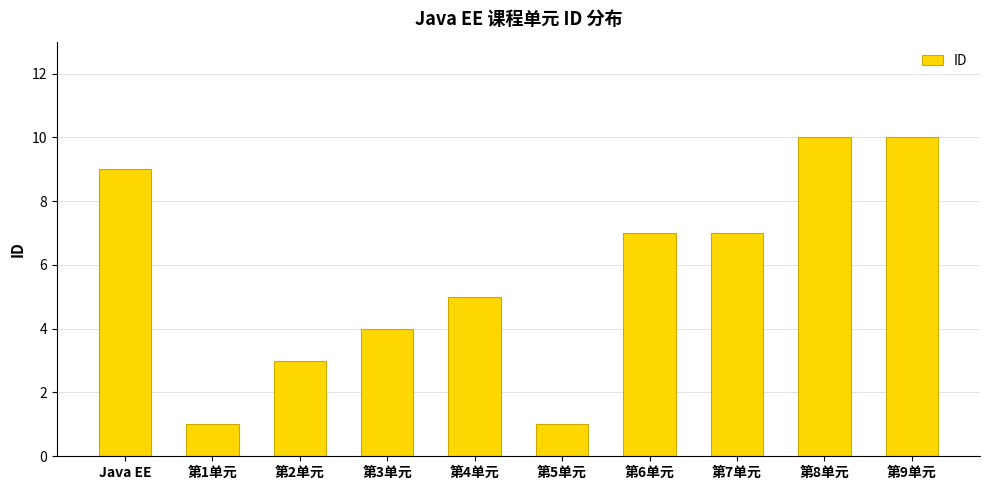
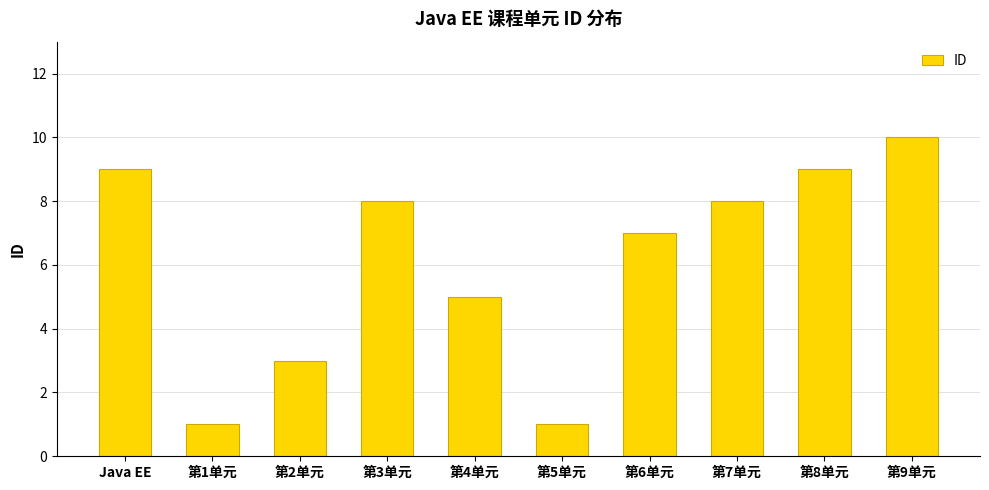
  {
    "Java EE": 9,
    "第1单元": 1,
    "第2单元": 3,
-   "第3单元": 4,
+   "第3单元": 8,
    "第4单元": 5,
    "第5单元": 1,
    "第6单元": 7,
-   "第7单元": 7,
-   "第8单元": 10,
+   "第7单元": 8,
+   "第8单元": 9,
    "第9单元": 10
  }
